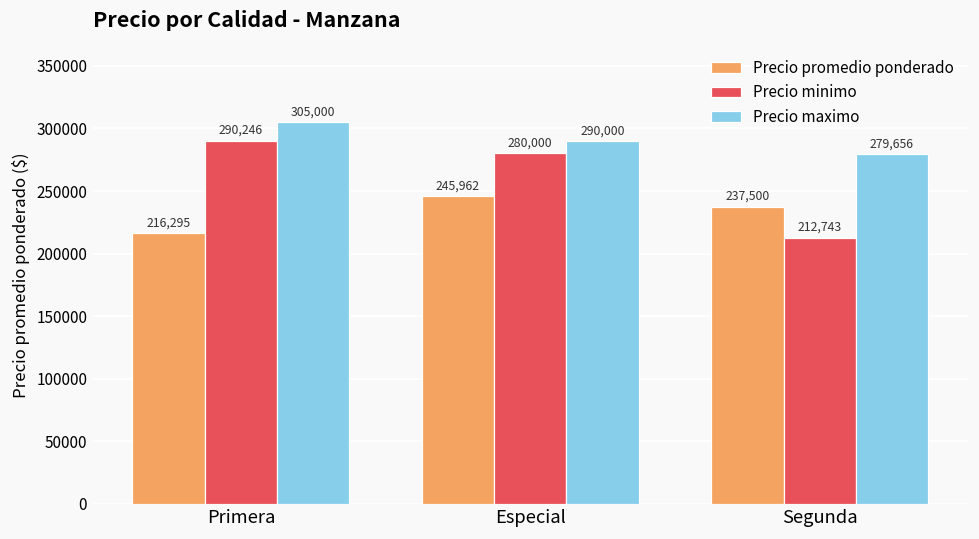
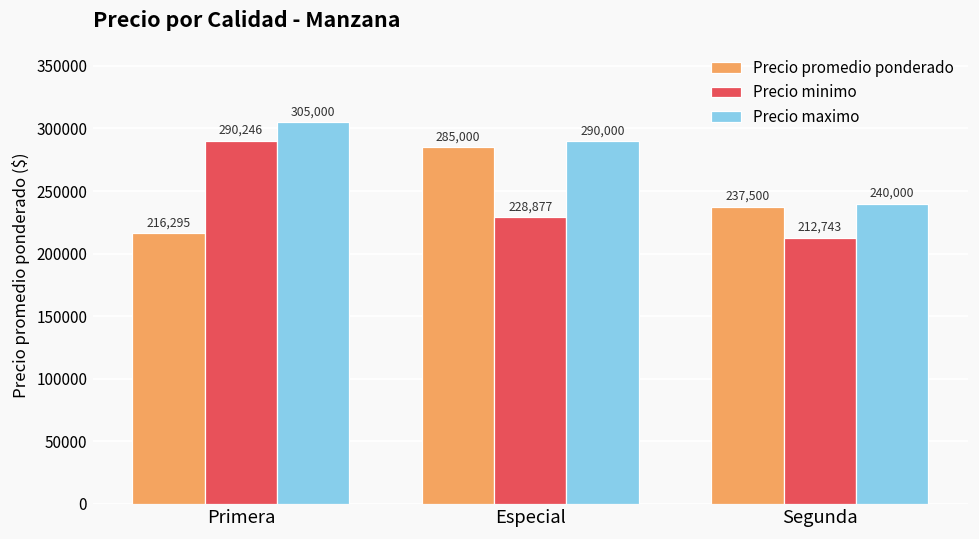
  {
    "Precio promedio ponderado": {
      "Primera": "216,295",
-     "Especial": "245,962",
+     "Especial": "285,000",
      "Segunda": "237,500"
    },
    "Precio minimo": {
      "Primera": "290,246",
-     "Especial": "280,000",
+     "Especial": "228,877",
      "Segunda": "212,743"
    },
    "Precio maximo": {
      "Primera": "305,000",
      "Especial": "290,000",
-     "Segunda": "279,656"
+     "Segunda": "240,000"
    }
  }
